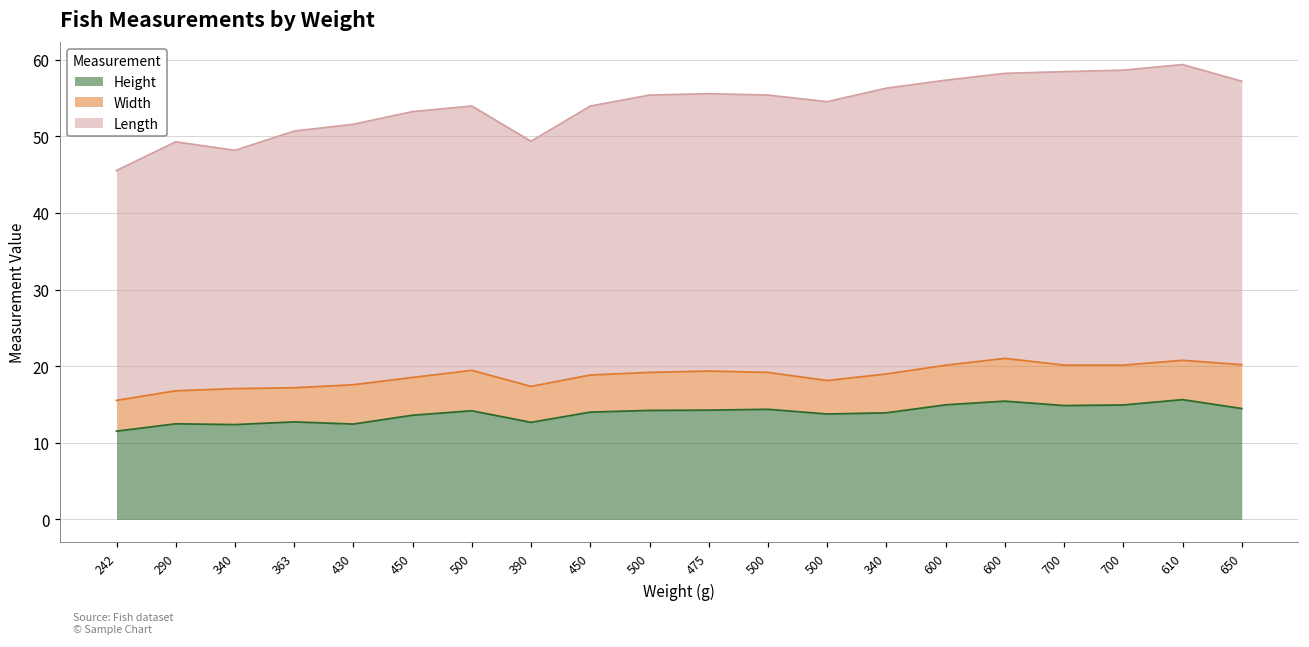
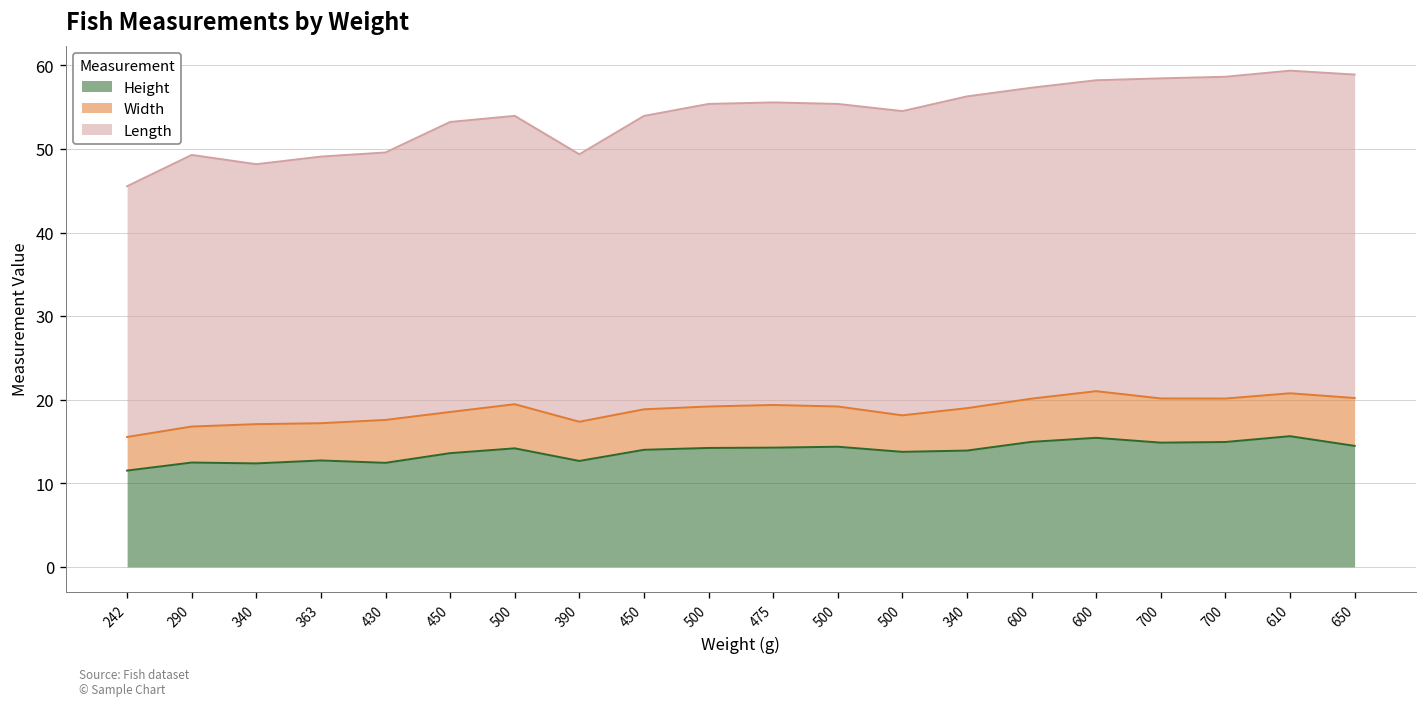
  {
    "Height": {
      "242": 12,
      "290": 12,
      "363": 13,
      "430": 12,
      "390": 13,
      "475": 14,
      "610": 16,
      "650": 14
    },
    "Width": {
      "242": 4,
      "290": 4,
      "363": 4,
      "430": 5,
      "390": 5,
      "475": 5,
      "610": 5,
      "650": 6
    },
    "Length": {
      "242": 30,
      "290": 33,
-     "363": 34,
-     "430": 34,
+     "363": 32,
+     "430": 32,
      "390": 32,
      "475": 36,
      "610": 39,
-     "650": 37
+     "650": 39
    }
  }
